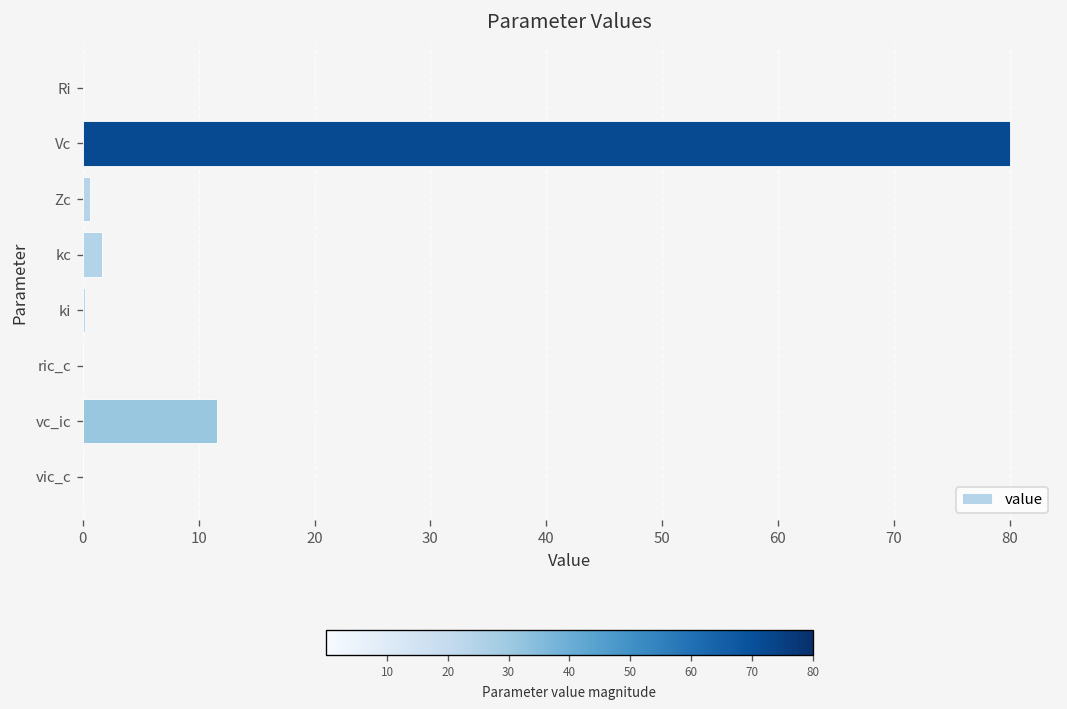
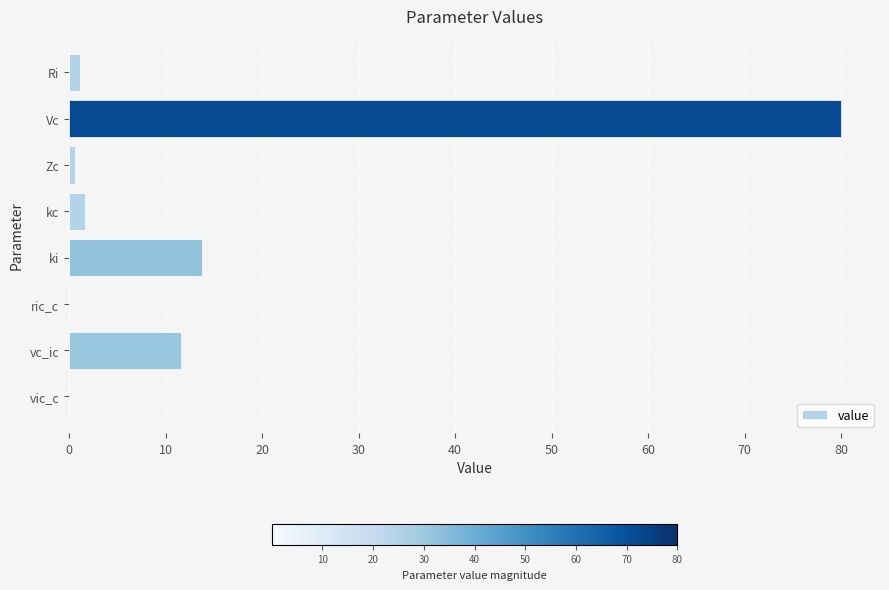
  {
-   "Ri": 0,
+   "Ri": 1,
    "Vc": 80,
    "Zc": 1,
    "kc": 2,
-   "ki": 0,
+   "ki": 14,
    "vc_ic": 12
  }
